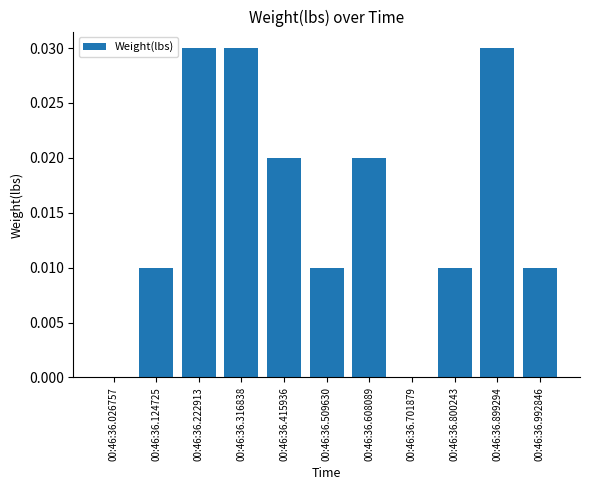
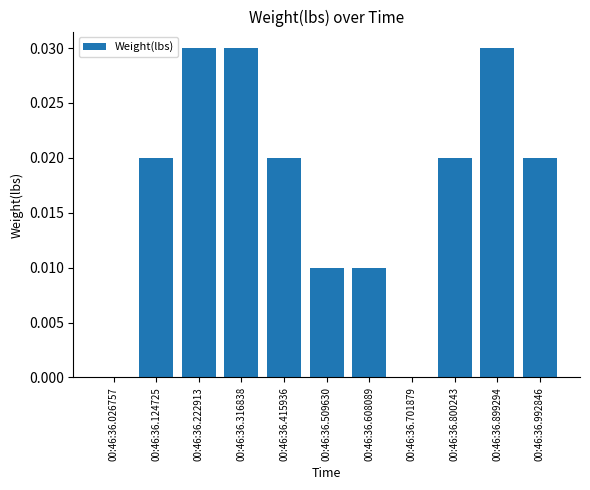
  {
    "00:46:36.026757": 0.00,
-   "00:46:36.124725": 0.01,
+   "00:46:36.124725": 0.02,
    "00:46:36.222913": 0.03,
    "00:46:36.316838": 0.03,
    "00:46:36.415936": 0.02,
    "00:46:36.509630": 0.01,
-   "00:46:36.608089": 0.02,
+   "00:46:36.608089": 0.01,
    "00:46:36.701879": 0.00,
-   "00:46:36.800243": 0.01,
+   "00:46:36.800243": 0.02,
    "00:46:36.899294": 0.03,
-   "00:46:36.992846": 0.01
+   "00:46:36.992846": 0.02
  }
